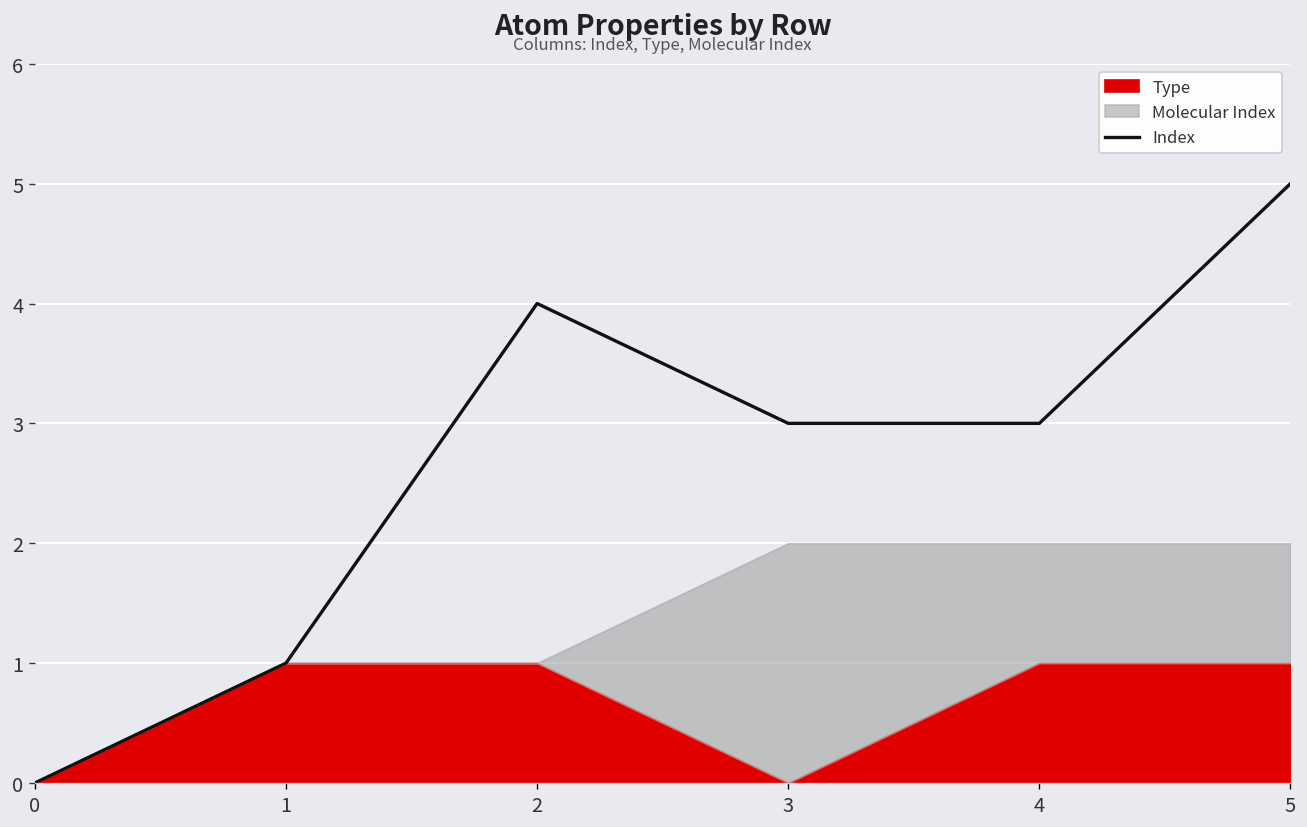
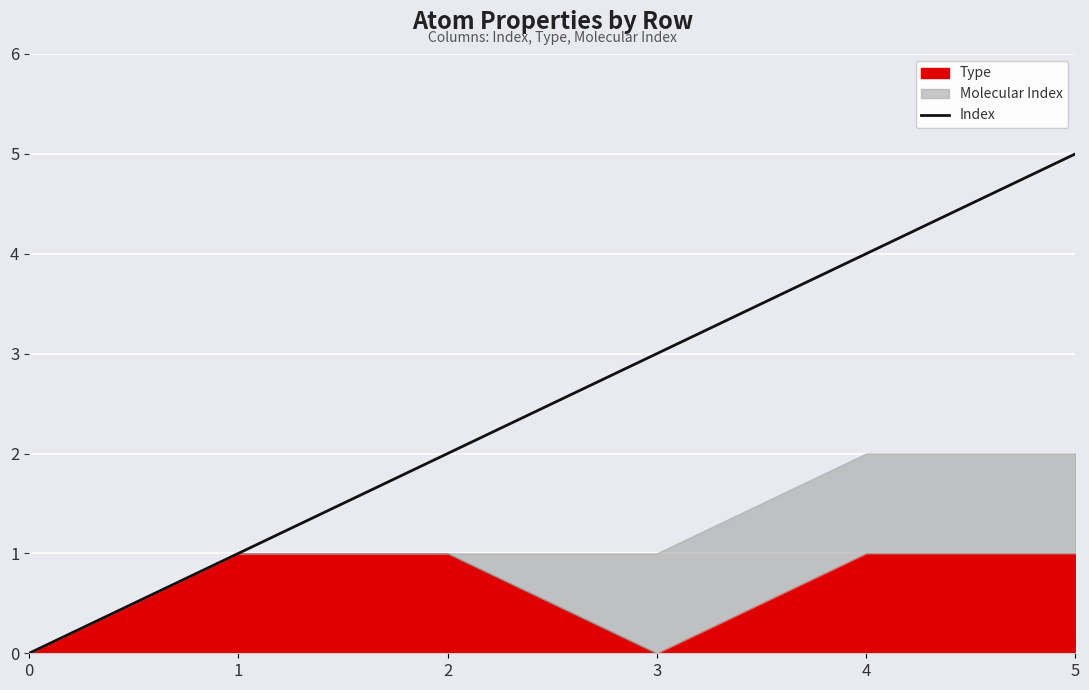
  {
    "Index": {
-     "2": 4,
+     "2": 2,
      "3": 3,
-     "4": 3,
+     "4": 4,
      "5": 5
    },
    "Type": {
      "3": 0,
      "4": 1,
      "5": 1
    },
    "Molecular Index": {
-     "3": 2
+     "3": 1
    }
  }
